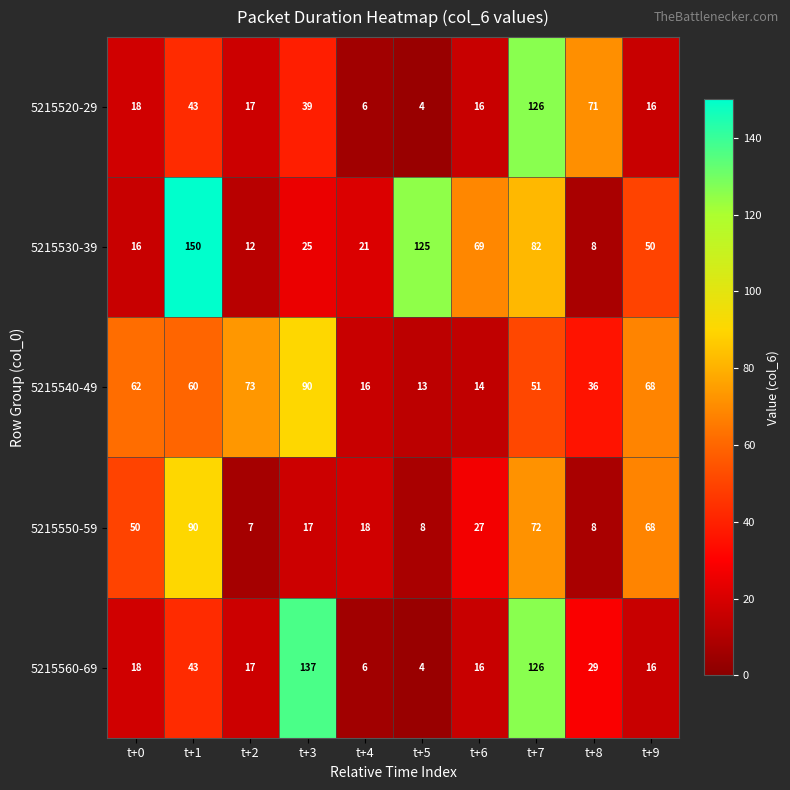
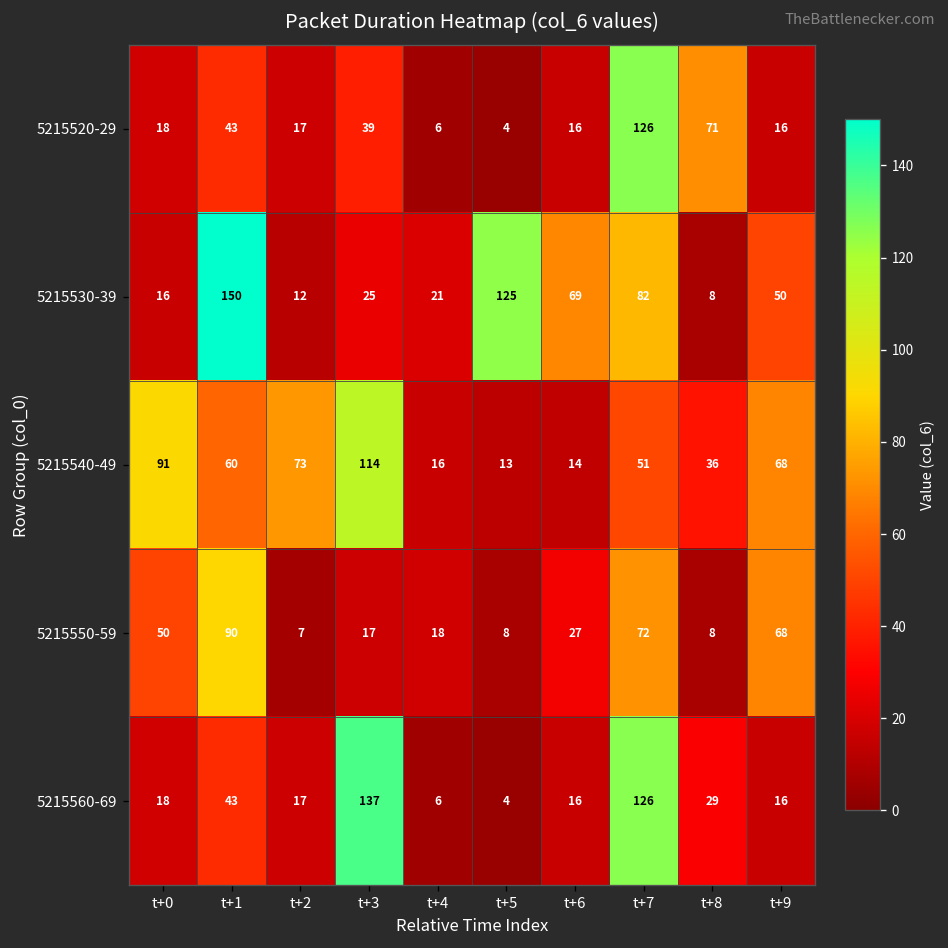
  {
    "5215520-29": {
      "t+0": 18,
      "t+1": 43,
      "t+2": 17,
      "t+3": 39,
      "t+4": 6,
      "t+5": 4,
      "t+6": 16,
      "t+7": 126,
      "t+8": 71,
      "t+9": 16
    },
    "5215530-39": {
      "t+0": 16,
      "t+1": 150,
      "t+2": 12,
      "t+3": 25,
      "t+4": 21,
      "t+5": 125,
      "t+6": 69,
      "t+7": 82,
      "t+8": 8,
      "t+9": 50
    },
    "5215540-49": {
-     "t+0": 62,
+     "t+0": 91,
      "t+1": 60,
      "t+2": 73,
-     "t+3": 90,
+     "t+3": 114,
      "t+4": 16,
      "t+5": 13,
      "t+6": 14,
      "t+7": 51,
      "t+8": 36,
      "t+9": 68
    },
    "5215550-59": {
      "t+0": 50,
      "t+1": 90,
      "t+2": 7,
      "t+3": 17,
      "t+4": 18,
      "t+5": 8,
      "t+6": 27,
      "t+7": 72,
      "t+8": 8,
      "t+9": 68
    },
    "5215560-69": {
      "t+0": 18,
      "t+1": 43,
      "t+2": 17,
      "t+3": 137,
      "t+4": 6,
      "t+5": 4,
      "t+6": 16,
      "t+7": 126,
      "t+8": 29,
      "t+9": 16
    }
  }
